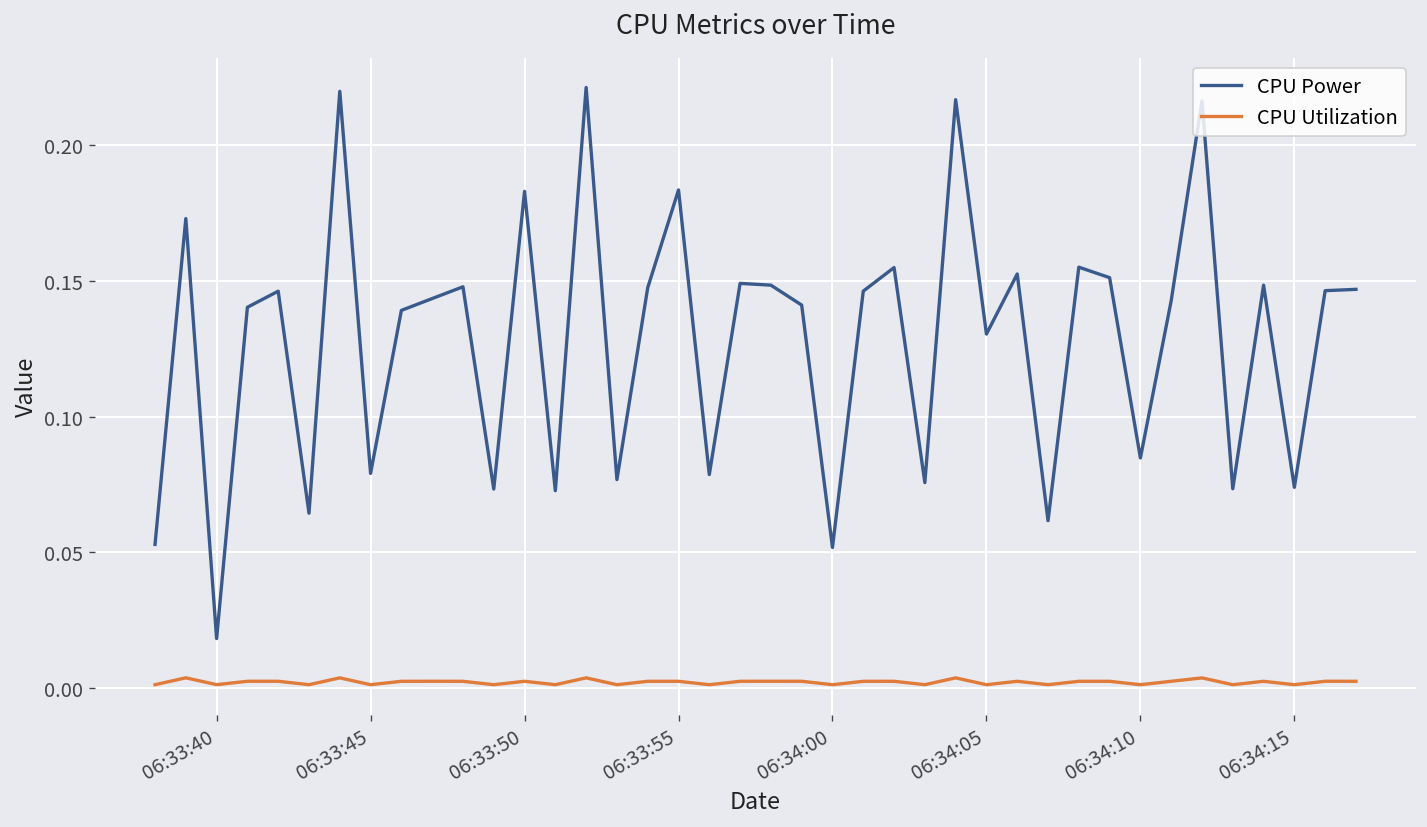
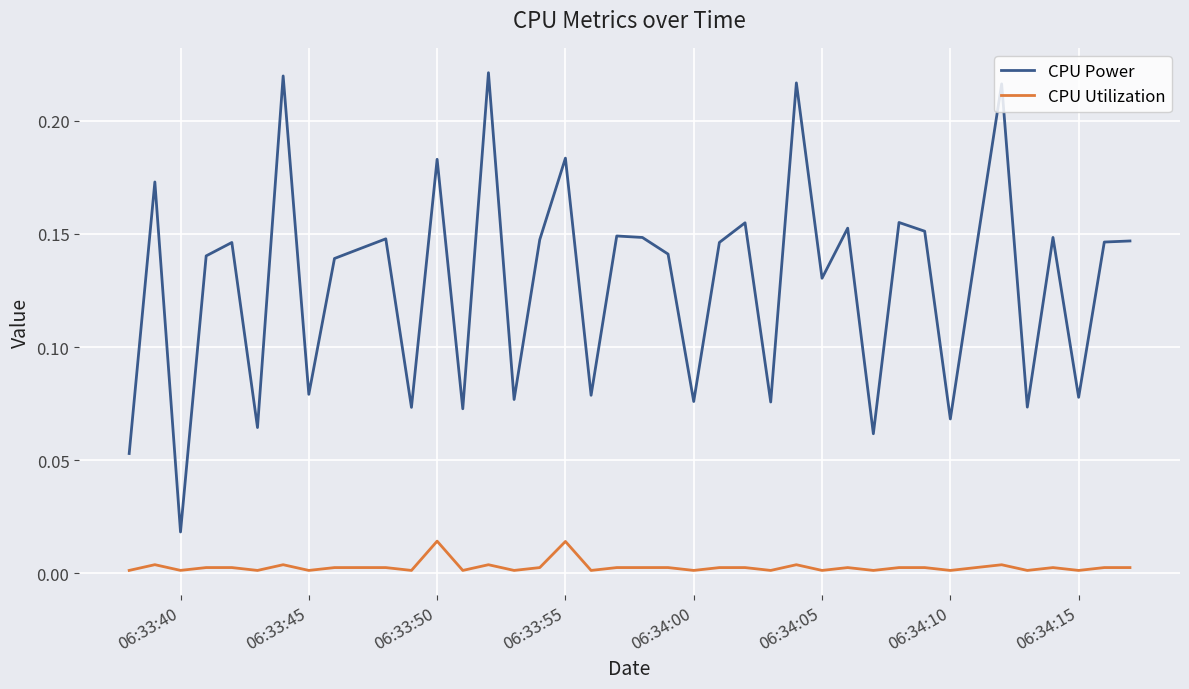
  {
    "CPU Power": {
      "06:33:40": 0.018,
      "06:33:45": 0.079,
      "06:33:50": 0.183,
      "06:33:55": 0.184,
-     "06:34:00": 0.052,
+     "06:34:00": 0.076,
      "06:34:05": 0.130,
-     "06:34:10": 0.085,
-     "06:34:15": 0.074
+     "06:34:10": 0.068,
+     "06:34:15": 0.078
    },
    "CPU Utilization": {
      "06:33:40": 0.001,
      "06:33:45": 0.001,
-     "06:33:50": 0.003,
-     "06:33:55": 0.003,
+     "06:33:50": 0.014,
+     "06:33:55": 0.014,
      "06:34:00": 0.001,
      "06:34:05": 0.001,
      "06:34:10": 0.001,
      "06:34:15": 0.001
    }
  }
